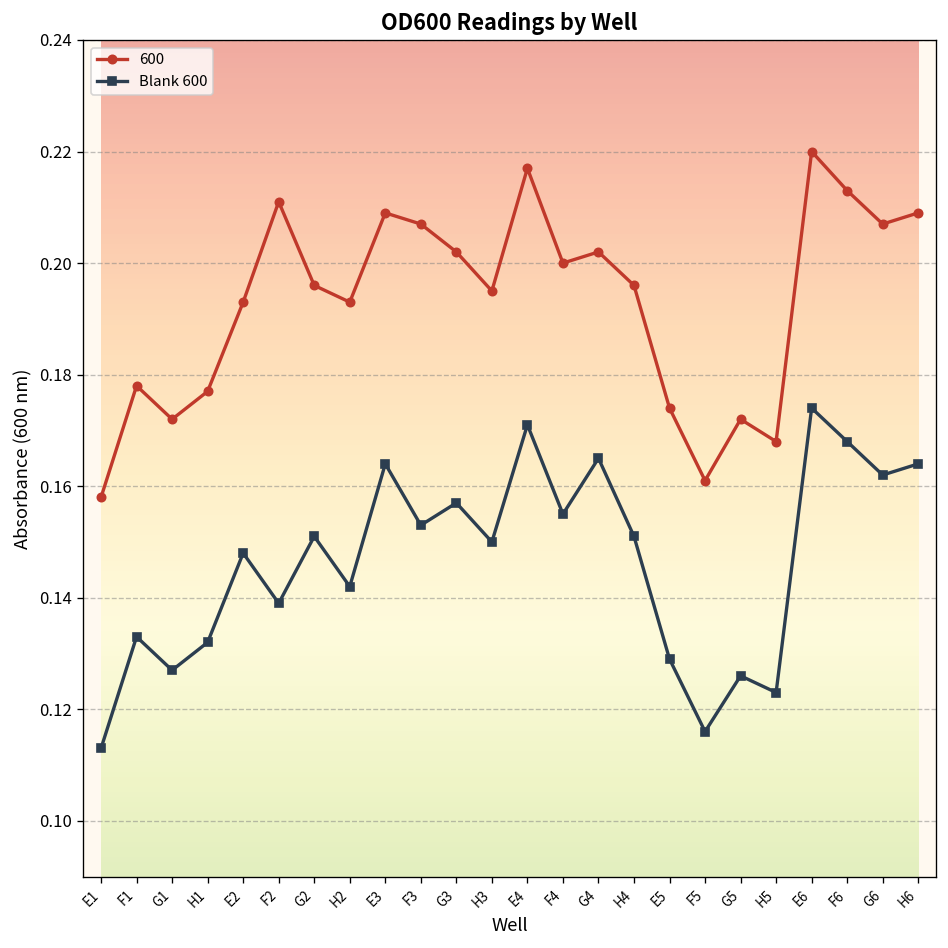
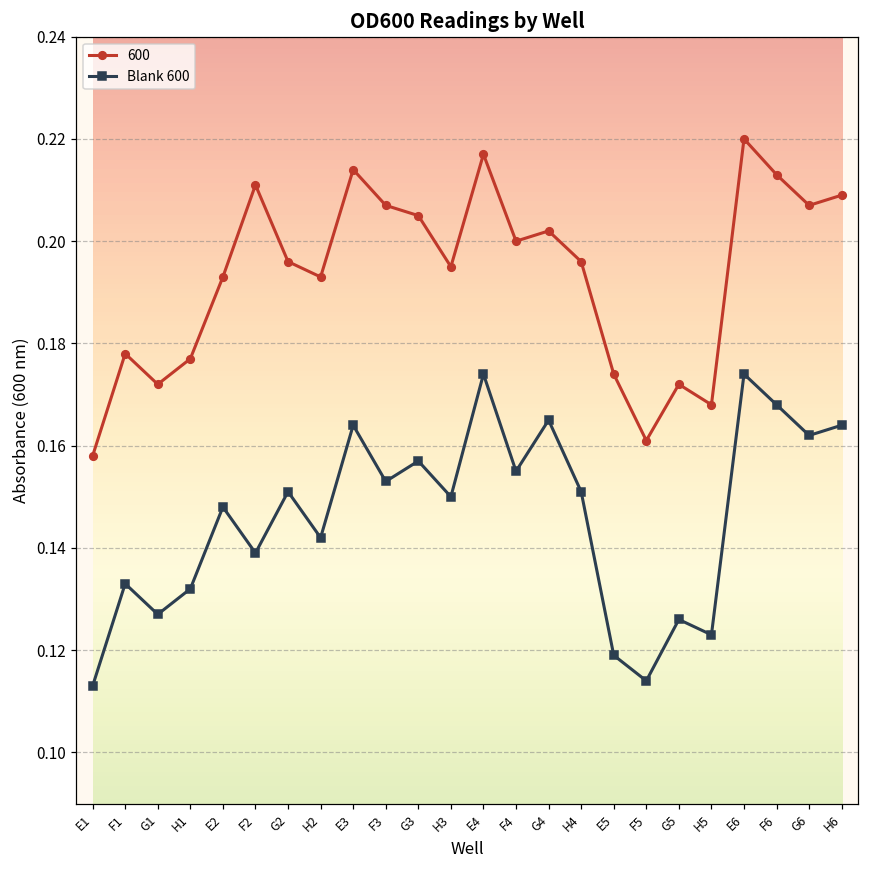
  {
    "600": {
      "E1": 0.158,
      "F1": 0.178,
      "G1": 0.172,
      "H1": 0.177,
      "E2": 0.193,
      "F2": 0.211,
      "G2": 0.196,
      "H2": 0.193,
-     "E3": 0.209,
+     "E3": 0.214,
      "F3": 0.207,
-     "G3": 0.202,
+     "G3": 0.205,
      "H3": 0.195,
      "E4": 0.217,
      "F4": 0.200,
      "G4": 0.202,
      "H4": 0.196,
      "E5": 0.174,
      "F5": 0.161,
      "G5": 0.172,
      "H5": 0.168,
      "E6": 0.220,
      "F6": 0.213,
      "G6": 0.207,
      "H6": 0.209
    },
    "Blank 600": {
      "E1": 0.113,
      "F1": 0.133,
      "G1": 0.127,
      "H1": 0.132,
      "E2": 0.148,
      "F2": 0.139,
      "G2": 0.151,
      "H2": 0.142,
      "E3": 0.164,
      "F3": 0.153,
      "G3": 0.157,
      "H3": 0.150,
-     "E4": 0.171,
+     "E4": 0.174,
      "F4": 0.155,
      "G4": 0.165,
      "H4": 0.151,
-     "E5": 0.129,
-     "F5": 0.116,
+     "E5": 0.119,
+     "F5": 0.114,
      "G5": 0.126,
      "H5": 0.123,
      "E6": 0.174,
      "F6": 0.168,
      "G6": 0.162,
      "H6": 0.164
    }
  }
